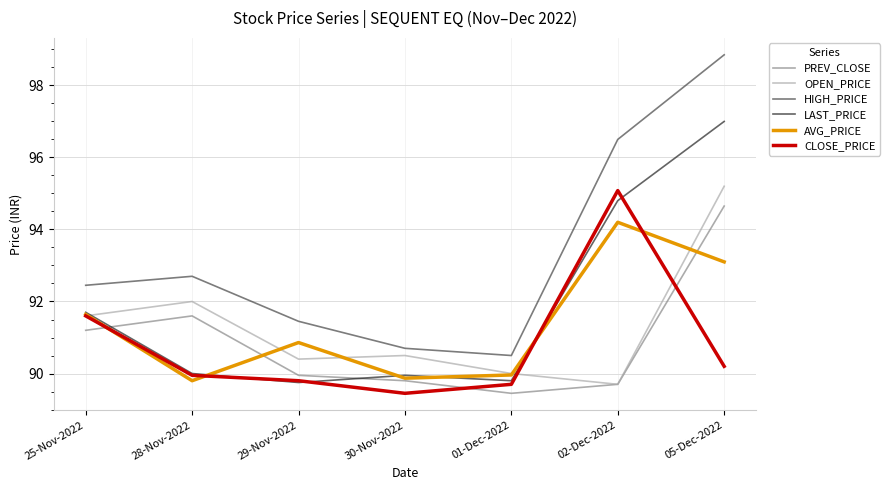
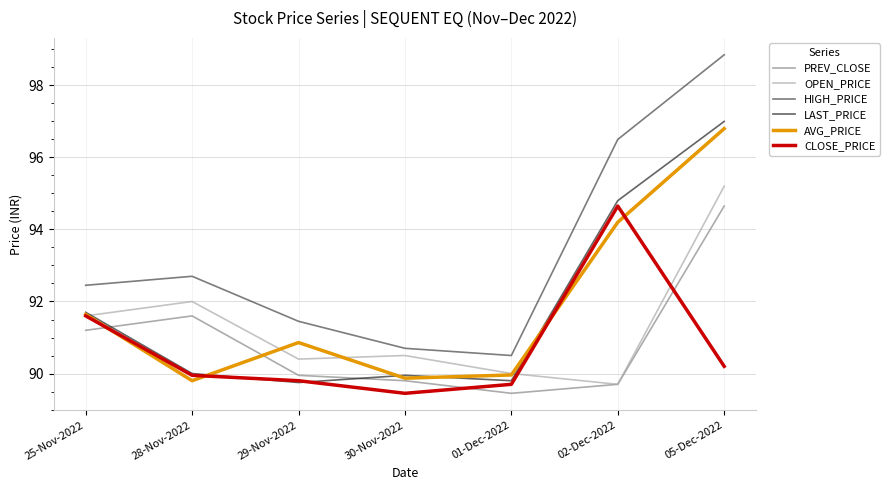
  {
    "AVG_PRICE": {
      "28-Nov-2022": 89.8,
      "29-Nov-2022": 90.9,
      "02-Dec-2022": 94.2,
-     "05-Dec-2022": 93.1
+     "05-Dec-2022": 96.8
    },
    "CLOSE_PRICE": {
      "30-Nov-2022": 89.5,
      "01-Dec-2022": 89.7,
-     "02-Dec-2022": 95.1,
+     "02-Dec-2022": 94.7,
      "05-Dec-2022": 90.2
    }
  }
